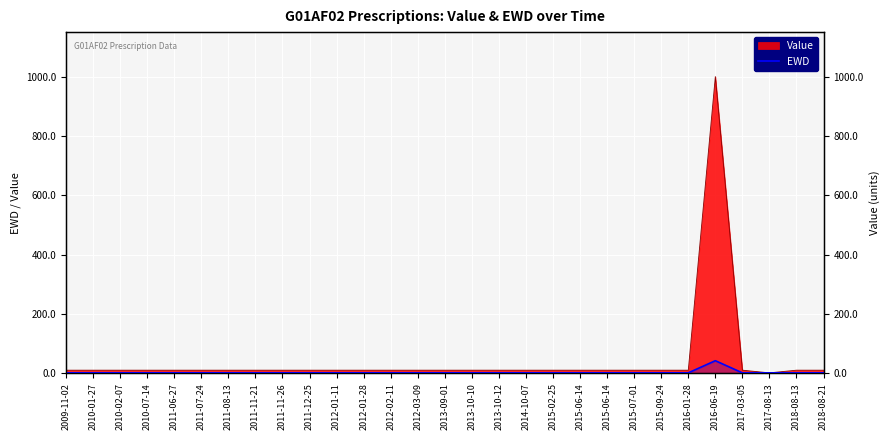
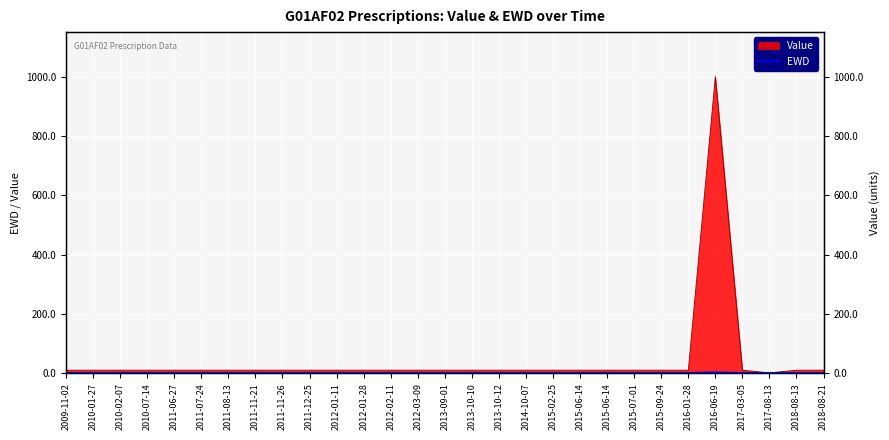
  {
    "Value": {
      "2009-11-02": 10,
      "2010-01-27": 10,
      "2010-02-07": 10,
      "2010-07-14": 10,
      "2011-06-27": 10,
      "2011-07-24": 10,
      "2011-08-13": 10,
      "2011-11-21": 10,
      "2011-11-26": 10,
      "2011-12-25": 10,
      "2012-01-11": 10,
      "2012-01-28": 10,
      "2012-02-11": 10,
      "2012-03-09": 10,
      "2013-09-01": 10,
      "2013-10-10": 10,
      "2013-10-12": 10,
      "2014-10-07": 10,
      "2015-02-25": 10,
      "2015-07-01": 10,
      "2015-09-24": 10,
      "2016-01-28": 10,
      "2016-06-19": 1000,
      "2017-03-05": 10,
      "2018-08-13": 10,
      "2018-08-21": 10
    },
    "EWD": {
      "2009-11-02": 0,
      "2010-01-27": 0,
      "2010-02-07": 0,
      "2010-07-14": 0,
      "2011-06-27": 0,
      "2011-07-24": 0,
      "2011-08-13": 0,
      "2011-11-21": 0,
      "2011-11-26": 0,
      "2011-12-25": 0,
      "2012-01-11": 0,
      "2012-01-28": 0,
      "2012-02-11": 0,
      "2012-03-09": 0,
      "2013-09-01": 0,
      "2013-10-10": 0,
      "2013-10-12": 0,
      "2014-10-07": 0,
      "2015-02-25": 0,
      "2015-07-01": 0,
      "2015-09-24": 0,
      "2016-01-28": 0,
-     "2016-06-19": 40,
+     "2016-06-19": 0,
      "2017-03-05": 0,
      "2018-08-13": 0,
      "2018-08-21": 0
    }
  }
